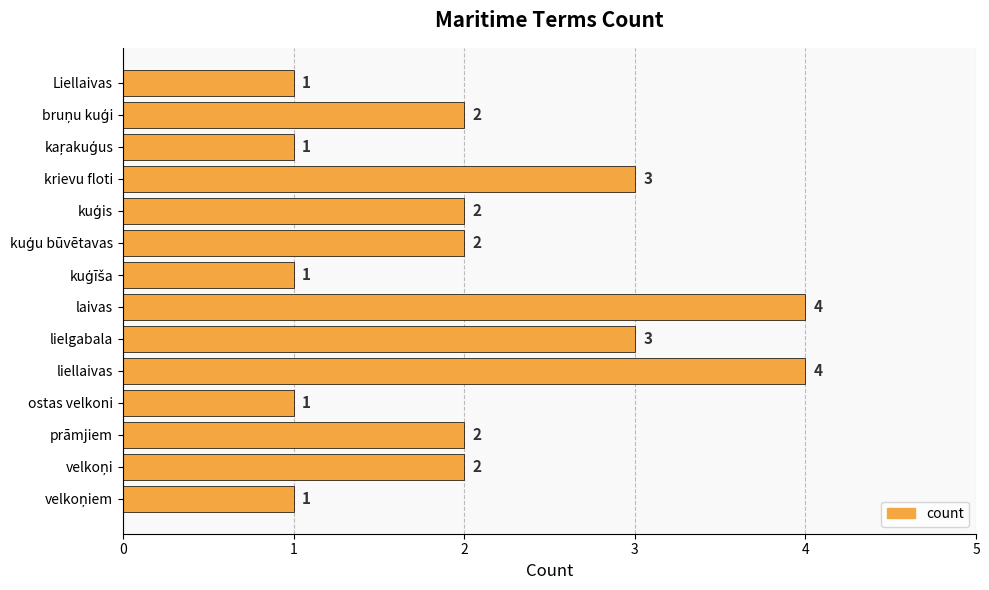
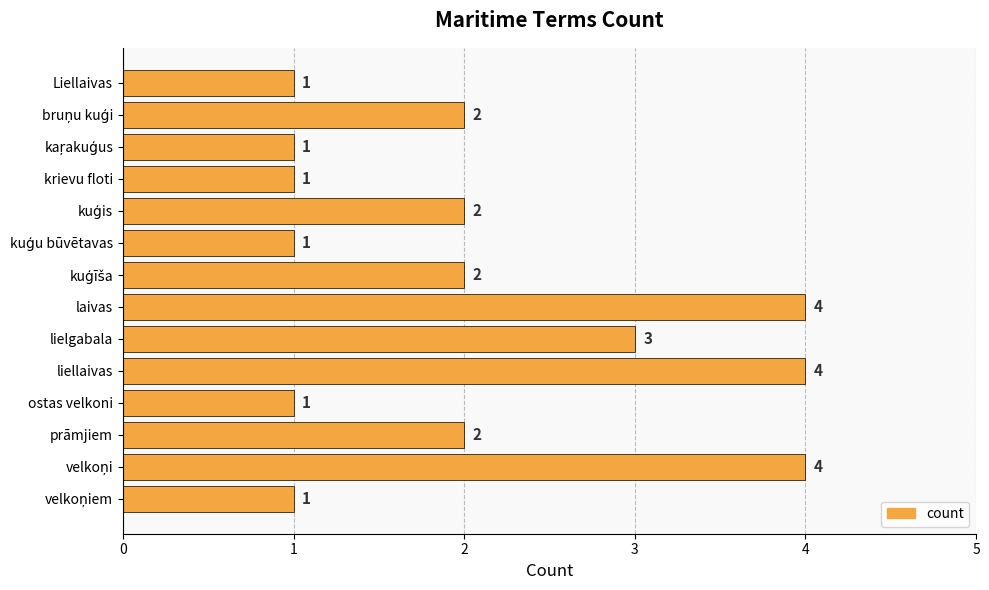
  {
    "Liellaivas": 1,
    "bruņu kuģi": 2,
    "kaŗakuģus": 1,
-   "krievu floti": 3,
+   "krievu floti": 1,
    "kuģis": 2,
-   "kuģu būvētavas": 2,
-   "kuģīša": 1,
+   "kuģu būvētavas": 1,
+   "kuģīša": 2,
    "laivas": 4,
    "lielgabala": 3,
    "liellaivas": 4,
    "ostas velkoni": 1,
    "prāmjiem": 2,
-   "velkoņi": 2,
+   "velkoņi": 4,
    "velkoņiem": 1
  }
